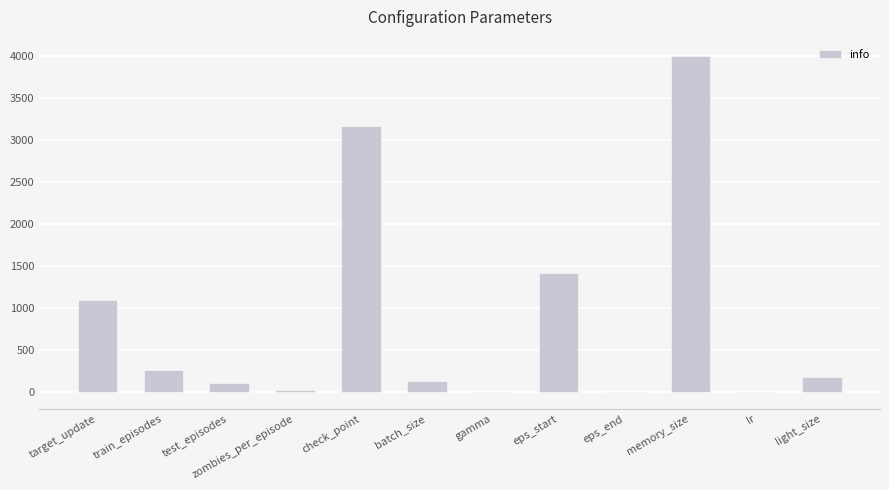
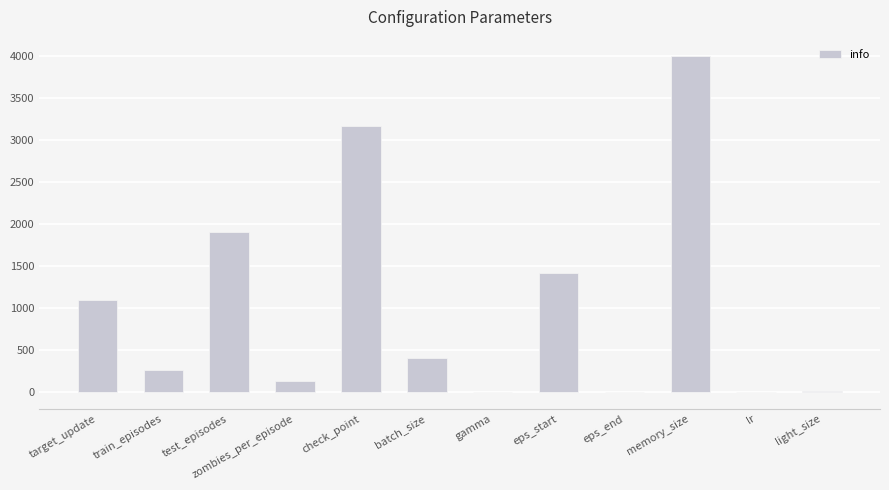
  {
    "target_update": 1100,
    "train_episodes": 300,
-   "test_episodes": 100,
-   "zombies_per_episode": 0,
+   "test_episodes": 1900,
+   "zombies_per_episode": 100,
    "check_point": 3200,
-   "batch_size": 100,
+   "batch_size": 400,
    "eps_start": 1400,
    "memory_size": 4000,
-   "light_size": 200
+   "light_size": 0
  }
